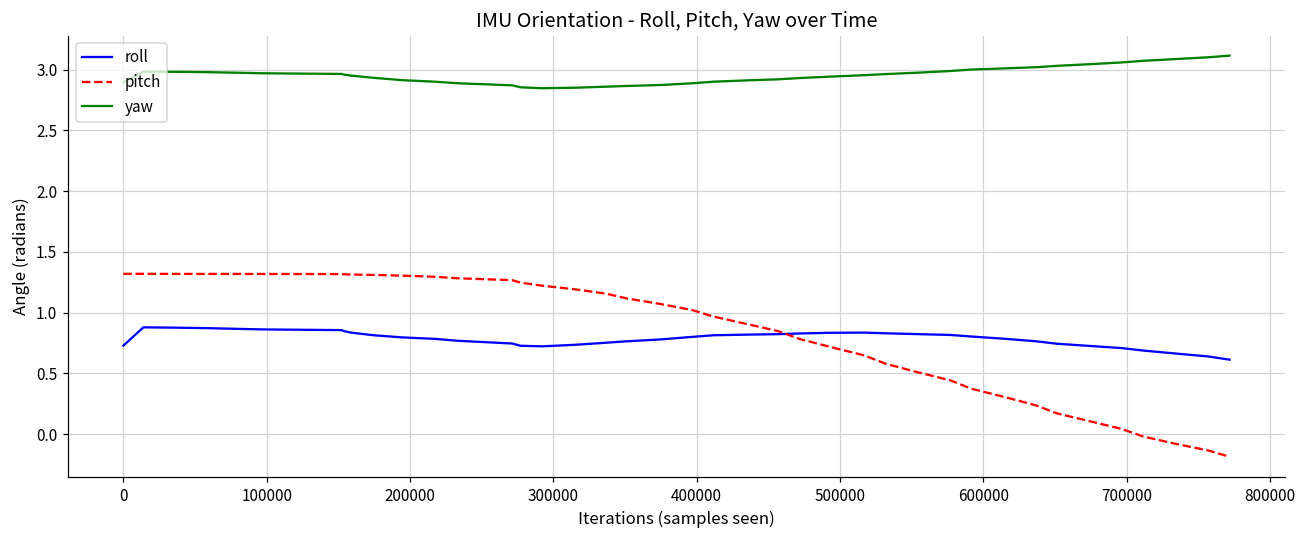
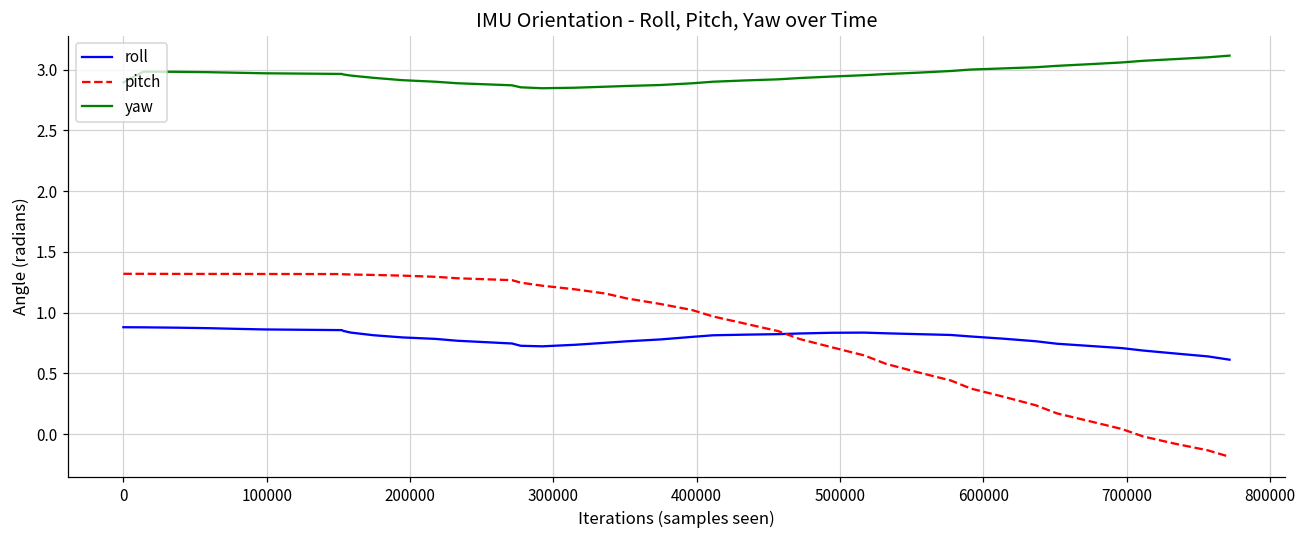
  {
    "roll": {
-     "0": 0.73
+     "0": 0.88
    },
    "pitch": {
      "0": 1.32
    }
  }
